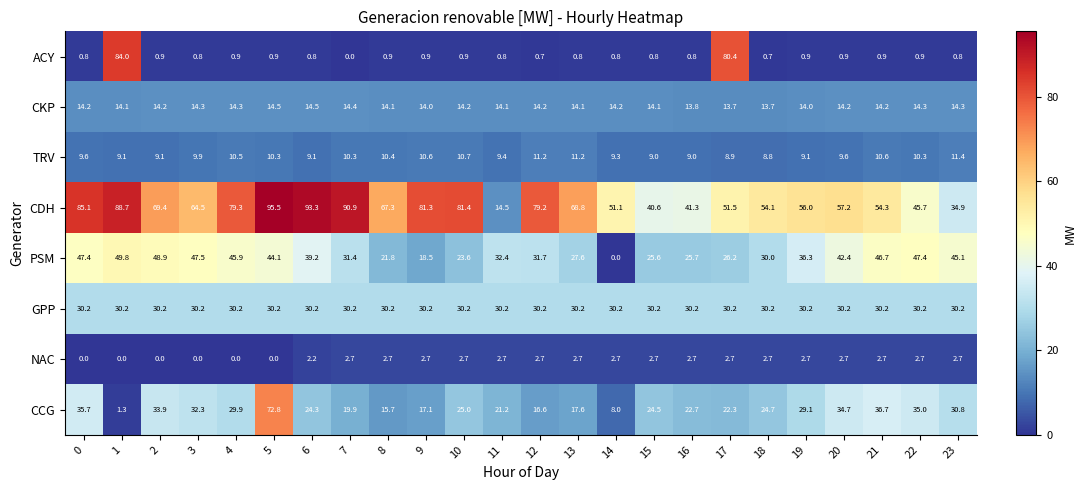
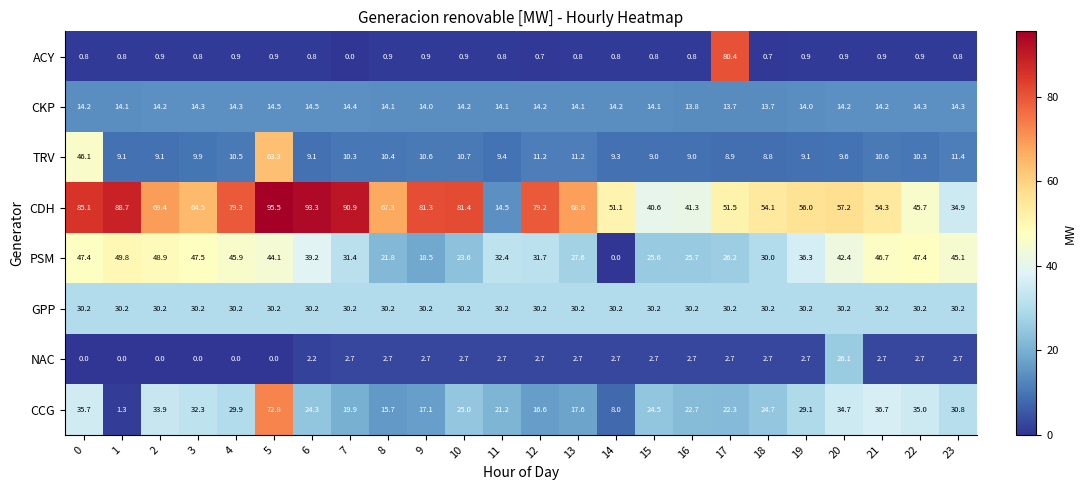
  {
    "ACY": {
      "0": 0.8,
-     "1": 84.0,
+     "1": 0.8,
      "2": 0.9,
      "3": 0.8,
      "4": 0.9,
      "5": 0.9,
      "6": 0.8,
      "7": 0.0,
      "8": 0.9,
      "9": 0.9,
      "10": 0.9,
      "11": 0.8,
      "12": 0.7,
      "13": 0.8,
      "14": 0.8,
      "15": 0.8,
      "16": 0.8,
      "17": 80.4,
      "18": 0.7,
      "19": 0.9,
      "20": 0.9,
      "21": 0.9,
      "22": 0.9,
      "23": 0.8
    },
    "CKP": {
      "0": 14.2,
      "1": 14.1,
      "2": 14.2,
      "3": 14.3,
      "4": 14.3,
      "5": 14.5,
      "6": 14.5,
      "7": 14.4,
      "8": 14.1,
      "9": 14.0,
      "10": 14.2,
      "11": 14.1,
      "12": 14.2,
      "13": 14.1,
      "14": 14.2,
      "15": 14.1,
      "16": 13.8,
      "17": 13.7,
      "18": 13.7,
      "19": 14.0,
      "20": 14.2,
      "21": 14.2,
      "22": 14.3,
      "23": 14.3
    },
    "TRV": {
-     "0": 9.6,
+     "0": 46.1,
      "1": 9.1,
      "2": 9.1,
      "3": 9.9,
      "4": 10.5,
-     "5": 10.3,
+     "5": 63.3,
      "6": 9.1,
      "7": 10.3,
      "8": 10.4,
      "9": 10.6,
      "10": 10.7,
      "11": 9.4,
      "12": 11.2,
      "13": 11.2,
      "14": 9.3,
      "15": 9.0,
      "16": 9.0,
      "17": 8.9,
      "18": 8.8,
      "19": 9.1,
      "20": 9.6,
      "21": 10.6,
      "22": 10.3,
      "23": 11.4
    },
    "CDH": {
      "0": 85.1,
      "1": 88.7,
      "2": 69.4,
      "3": 64.5,
      "4": 79.3,
      "5": 95.5,
      "6": 93.3,
      "7": 90.9,
      "8": 67.3,
      "9": 81.3,
      "10": 81.4,
      "11": 14.5,
      "12": 79.2,
      "13": 68.8,
      "14": 51.1,
      "15": 40.6,
      "16": 41.3,
      "17": 51.5,
      "18": 54.1,
      "19": 56.0,
      "20": 57.2,
      "21": 54.3,
      "22": 45.7,
      "23": 34.9
    },
    "PSM": {
      "0": 47.4,
      "1": 49.8,
      "2": 48.9,
      "3": 47.5,
      "4": 45.9,
      "5": 44.1,
      "6": 39.2,
      "7": 31.4,
      "8": 21.8,
      "9": 18.5,
      "10": 23.6,
      "11": 32.4,
      "12": 31.7,
      "13": 27.6,
      "14": 0.0,
      "15": 25.6,
      "16": 25.7,
      "17": 26.2,
      "18": 30.0,
      "19": 36.3,
      "20": 42.4,
      "21": 46.7,
      "22": 47.4,
      "23": 45.1
    },
    "GPP": {
      "0": 30.2,
      "1": 30.2,
      "2": 30.2,
      "3": 30.2,
      "4": 30.2,
      "5": 30.2,
      "6": 30.2,
      "7": 30.2,
      "8": 30.2,
      "9": 30.2,
      "10": 30.2,
      "11": 30.2,
      "12": 30.2,
      "13": 30.2,
      "14": 30.2,
      "15": 30.2,
      "16": 30.2,
      "17": 30.2,
      "18": 30.2,
      "19": 30.2,
      "20": 30.2,
      "21": 30.2,
      "22": 30.2,
      "23": 30.2
    },
    "NAC": {
      "0": 0.0,
      "1": 0.0,
      "2": 0.0,
      "3": 0.0,
      "4": 0.0,
      "5": 0.0,
      "6": 2.2,
      "7": 2.7,
      "8": 2.7,
      "9": 2.7,
      "10": 2.7,
      "11": 2.7,
      "12": 2.7,
      "13": 2.7,
      "14": 2.7,
      "15": 2.7,
      "16": 2.7,
      "17": 2.7,
      "18": 2.7,
      "19": 2.7,
-     "20": 2.7,
+     "20": 26.1,
      "21": 2.7,
      "22": 2.7,
      "23": 2.7
    },
    "CCG": {
      "0": 35.7,
      "1": 1.3,
      "2": 33.9,
      "3": 32.3,
      "4": 29.9,
      "5": 72.8,
      "6": 24.3,
      "7": 19.9,
      "8": 15.7,
      "9": 17.1,
      "10": 25.0,
      "11": 21.2,
      "12": 16.6,
      "13": 17.6,
      "14": 8.0,
      "15": 24.5,
      "16": 22.7,
      "17": 22.3,
      "18": 24.7,
      "19": 29.1,
      "20": 34.7,
      "21": 36.7,
      "22": 35.0,
      "23": 30.8
    }
  }
